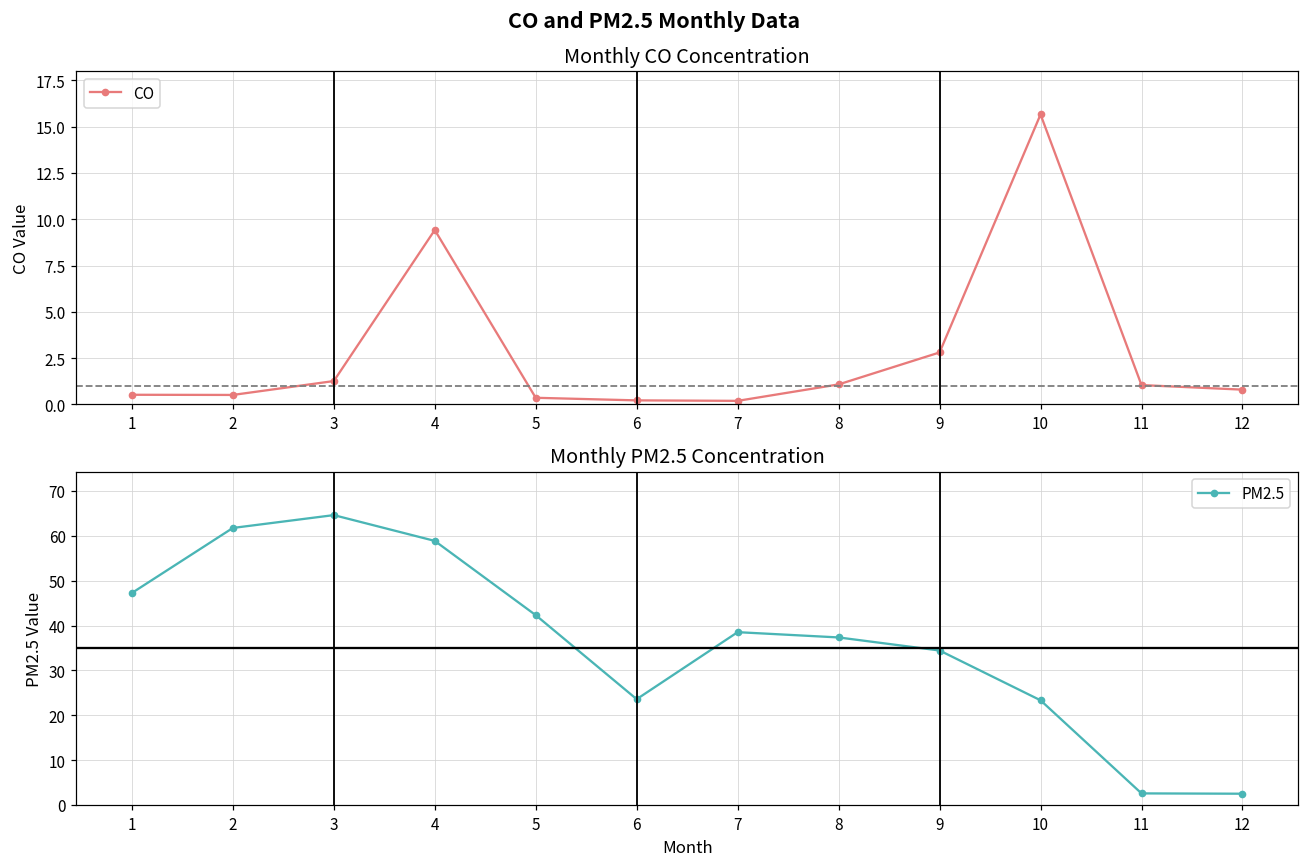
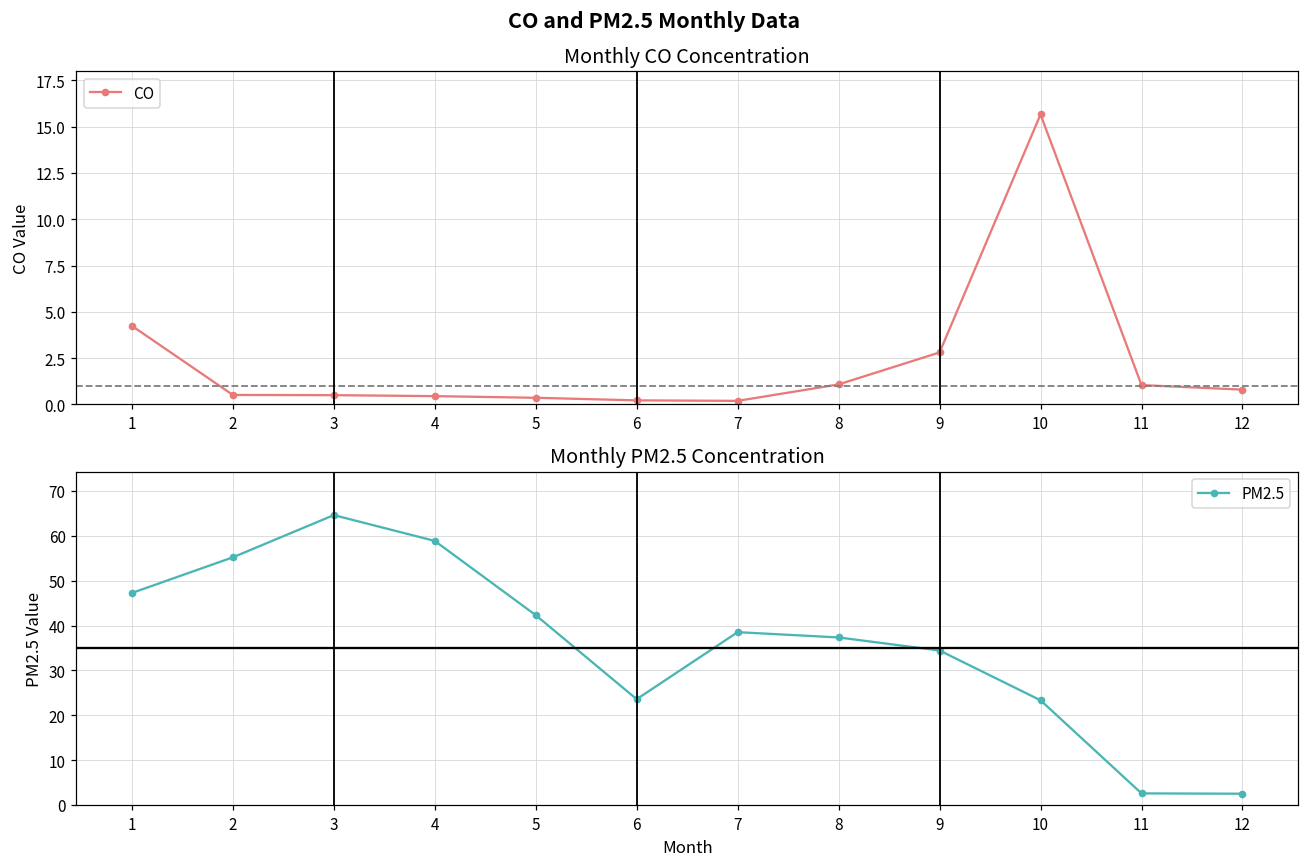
  {
    "Monthly CO Concentration": {
-     "1": 0.5,
+     "1": 4.2,
      "2": 0.5,
-     "3": 1.3,
-     "4": 9.4,
+     "3": 0.5,
+     "4": 0.4,
      "5": 0.4,
      "6": 0.2,
      "7": 0.2,
      "8": 1.1,
      "9": 2.8,
      "10": 15.7,
      "11": 1.0,
      "12": 0.8
    },
    "Monthly PM2.5 Concentration": {
      "1": 47,
-     "2": 62,
+     "2": 55,
      "3": 65,
      "4": 59,
      "5": 42,
      "6": 24,
      "7": 39,
      "8": 37,
      "9": 34,
      "10": 23,
      "11": 3,
      "12": 3
    }
  }
